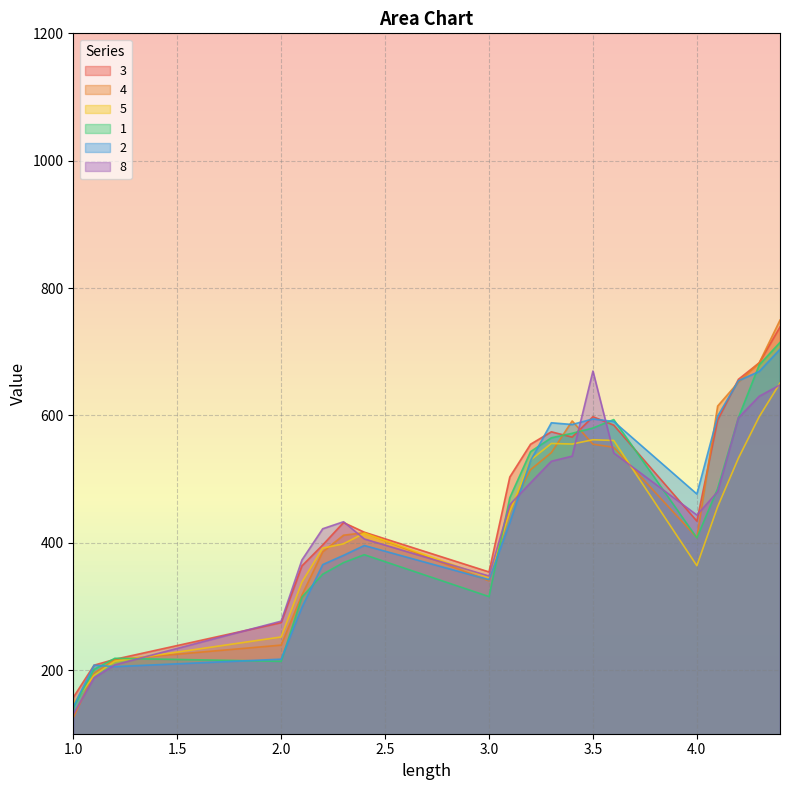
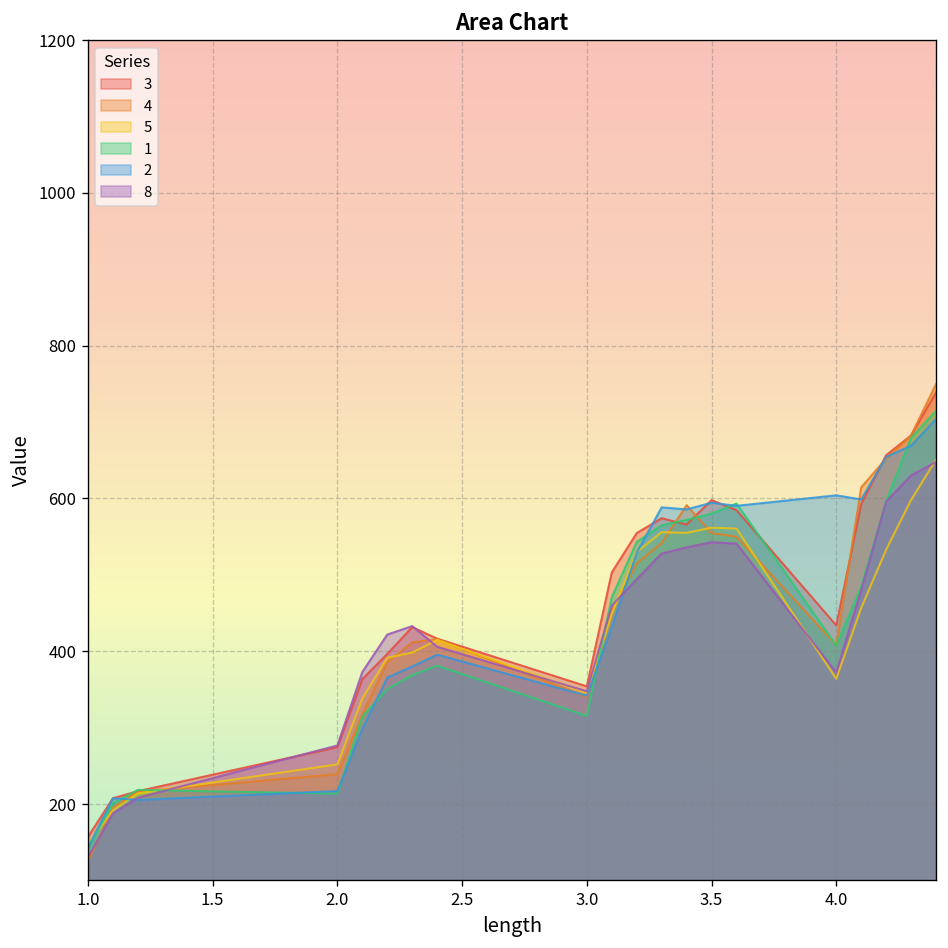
  {
    "2": {
-     "4.0": 480
+     "4.0": 600
    },
    "8": {
-     "3.5": 670,
-     "4.0": 440
+     "3.5": 540,
+     "4.0": 370
    }
  }
